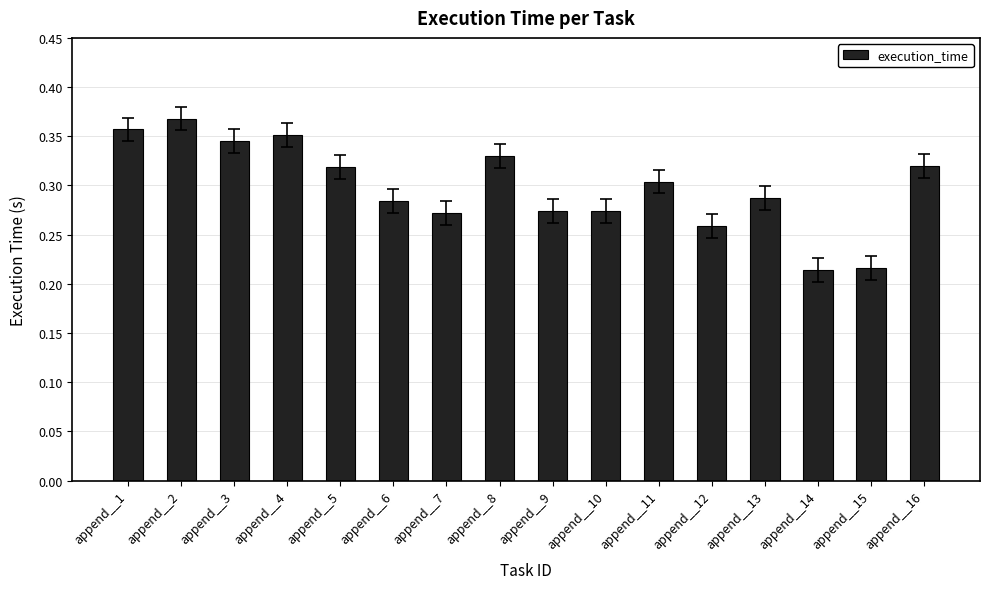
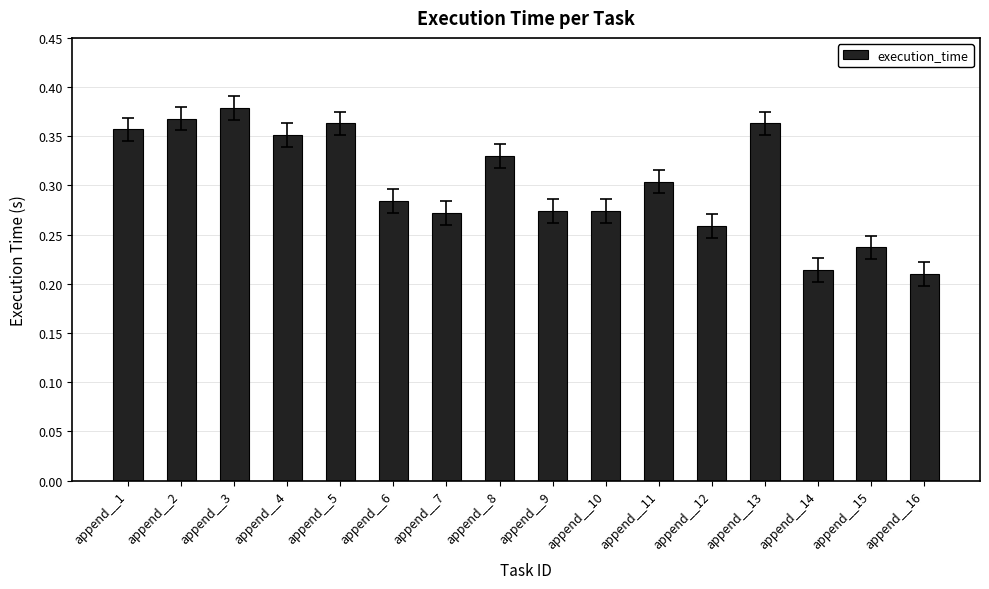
  {
    "execution_time": {
      "append__1": 0.36,
      "append__2": 0.37,
-     "append__3": 0.35,
+     "append__3": 0.38,
      "append__4": 0.35,
-     "append__5": 0.32,
+     "append__5": 0.36,
      "append__6": 0.28,
      "append__7": 0.27,
      "append__8": 0.33,
      "append__9": 0.27,
      "append__10": 0.27,
      "append__11": 0.30,
      "append__12": 0.26,
-     "append__13": 0.29,
+     "append__13": 0.36,
      "append__14": 0.21,
-     "append__15": 0.22,
-     "append__16": 0.32
+     "append__15": 0.24,
+     "append__16": 0.21
    }
  }
